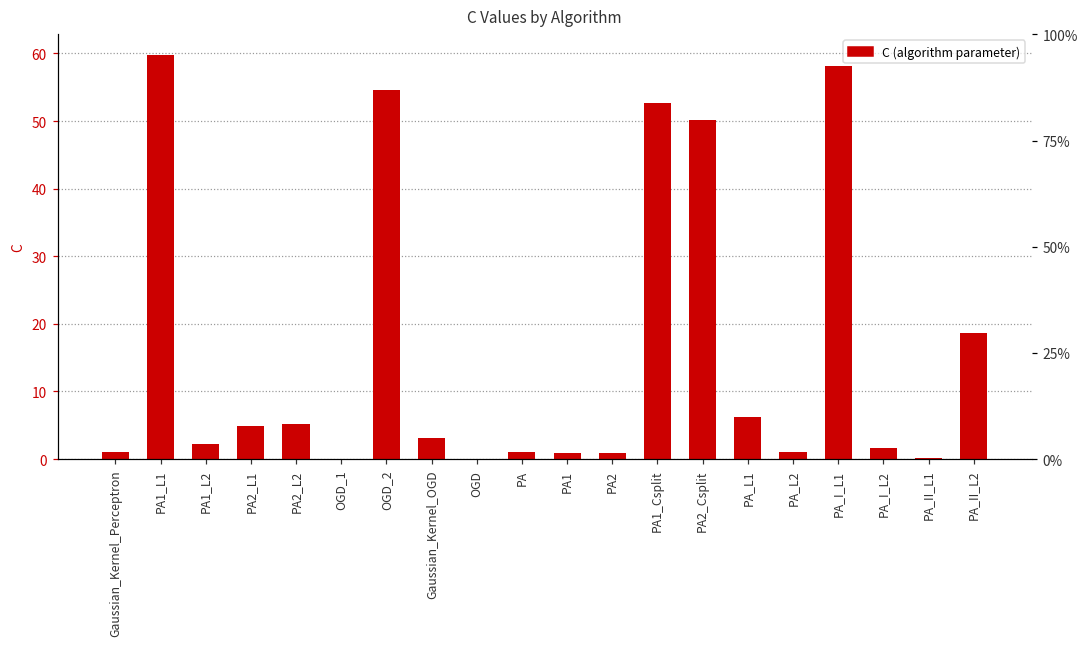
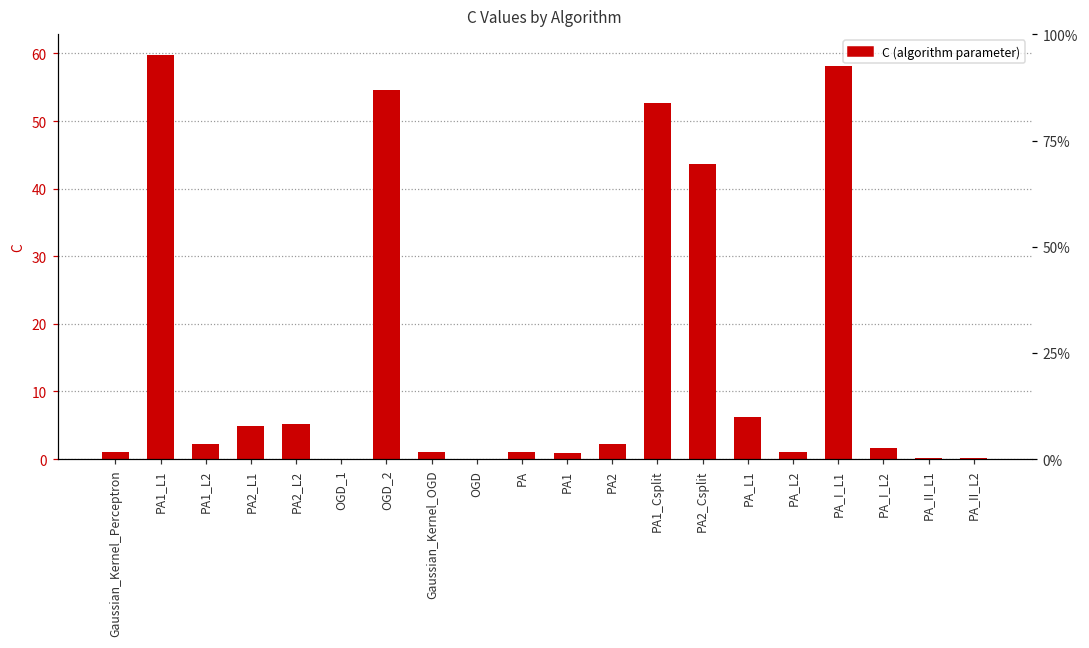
  {
    "Gaussian_Kernel_Perceptron": 1,
    "PA1_L1": 60,
    "PA1_L2": 2,
    "PA2_L1": 5,
    "PA2_L2": 5,
    "OGD_2": 55,
-   "Gaussian_Kernel_OGD": 3,
+   "Gaussian_Kernel_OGD": 1,
    "PA": 1,
    "PA1": 1,
-   "PA2": 1,
+   "PA2": 2,
    "PA1_Csplit": 53,
-   "PA2_Csplit": 50,
+   "PA2_Csplit": 44,
    "PA_L1": 6,
    "PA_L2": 1,
    "PA_I_L1": 58,
    "PA_I_L2": 2,
-   "PA_II_L2": 19
+   "PA_II_L2": 0
  }
